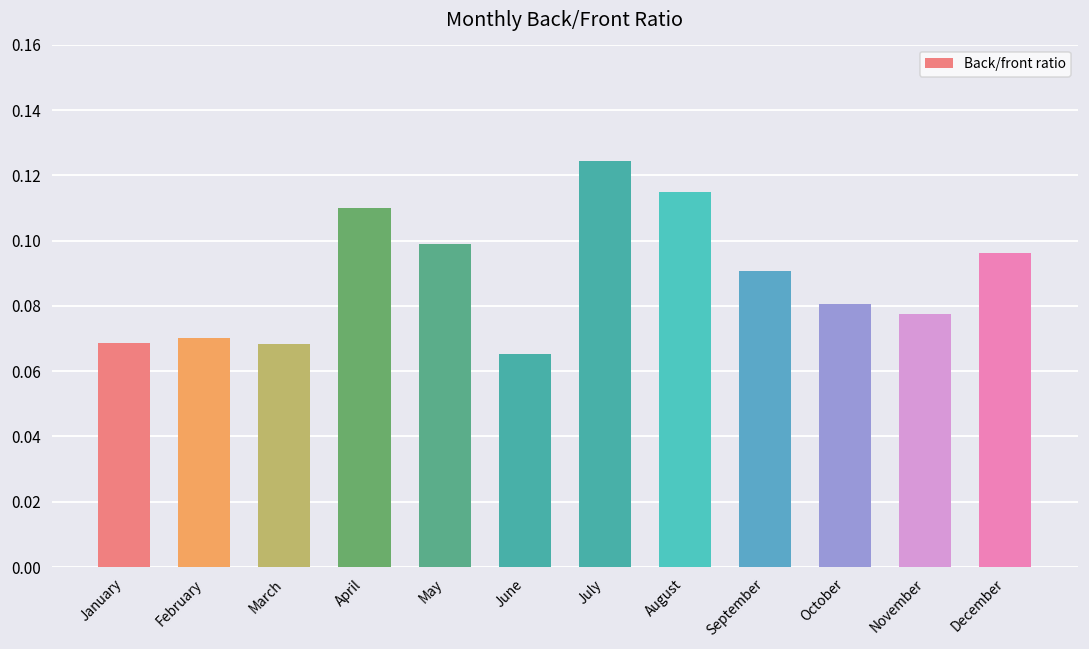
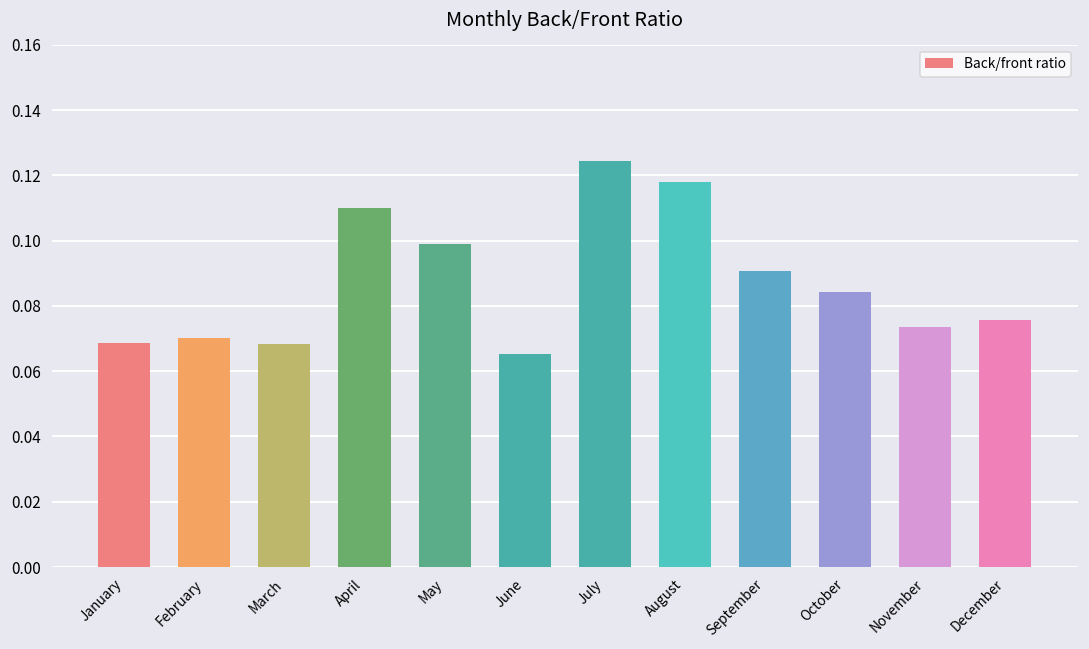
  {
    "January": 0.069,
    "February": 0.070,
    "March": 0.068,
    "April": 0.110,
    "May": 0.099,
    "June": 0.065,
    "July": 0.124,
-   "August": 0.115,
+   "August": 0.118,
    "September": 0.091,
-   "October": 0.081,
-   "November": 0.078,
-   "December": 0.096
+   "October": 0.084,
+   "November": 0.074,
+   "December": 0.076
  }
